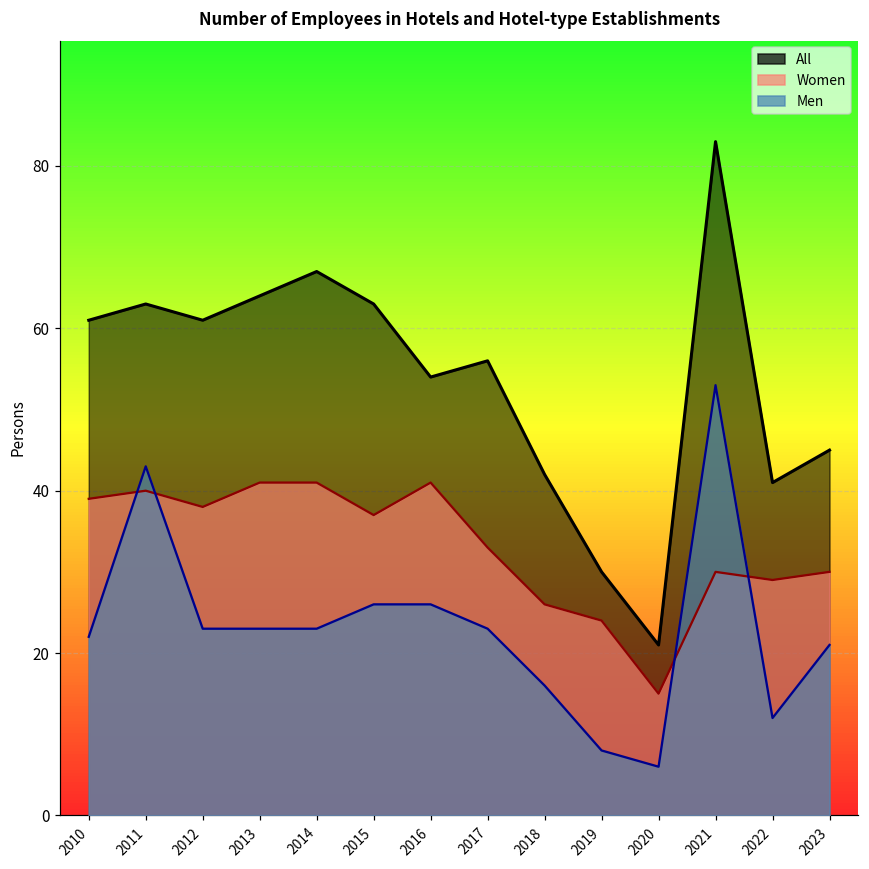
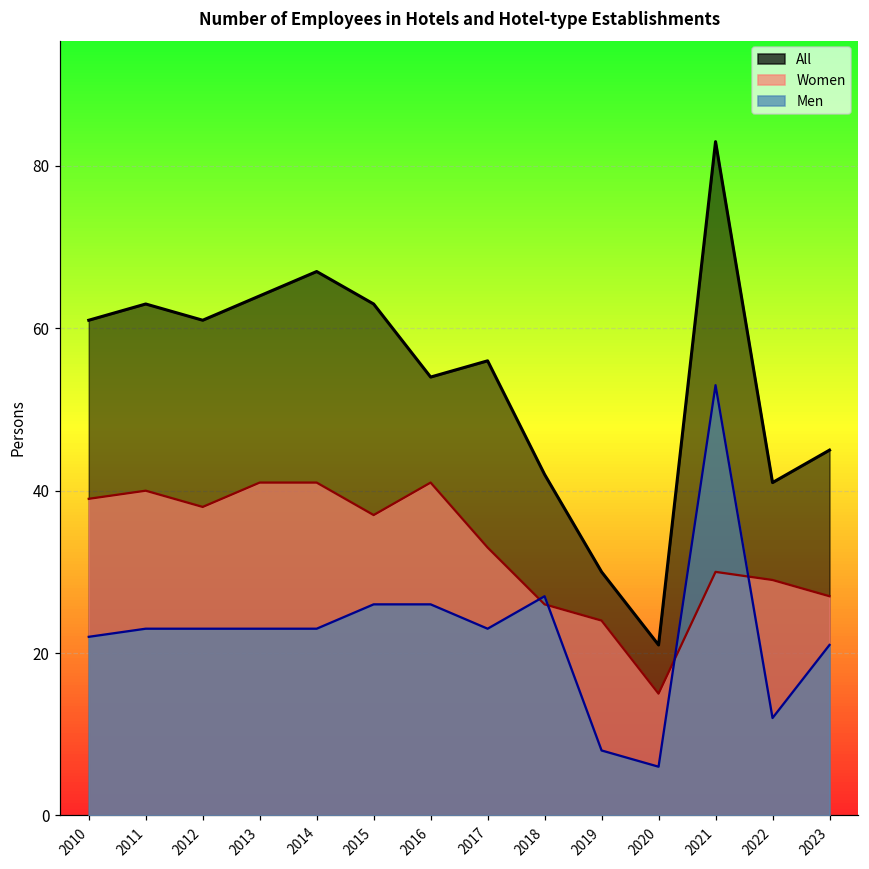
  {
    "All": {
      "2010": 61,
      "2011": 63,
      "2012": 61,
      "2013": 64,
      "2014": 67,
      "2015": 63,
      "2016": 54,
      "2017": 56,
      "2018": 42,
      "2019": 30,
      "2020": 21,
      "2021": 83,
      "2022": 41,
      "2023": 45
    },
    "Women": {
      "2010": 39,
      "2011": 40,
      "2012": 38,
      "2013": 41,
      "2014": 41,
      "2015": 37,
      "2016": 41,
      "2017": 33,
      "2018": 26,
      "2019": 24,
      "2020": 15,
      "2021": 30,
      "2022": 29,
-     "2023": 30
+     "2023": 27
    },
    "Men": {
      "2010": 22,
-     "2011": 43,
+     "2011": 23,
      "2012": 23,
      "2013": 23,
      "2014": 23,
      "2015": 26,
      "2016": 26,
      "2017": 23,
-     "2018": 16,
+     "2018": 27,
      "2019": 8,
      "2020": 6,
      "2021": 53,
      "2022": 12,
      "2023": 21
    }
  }
